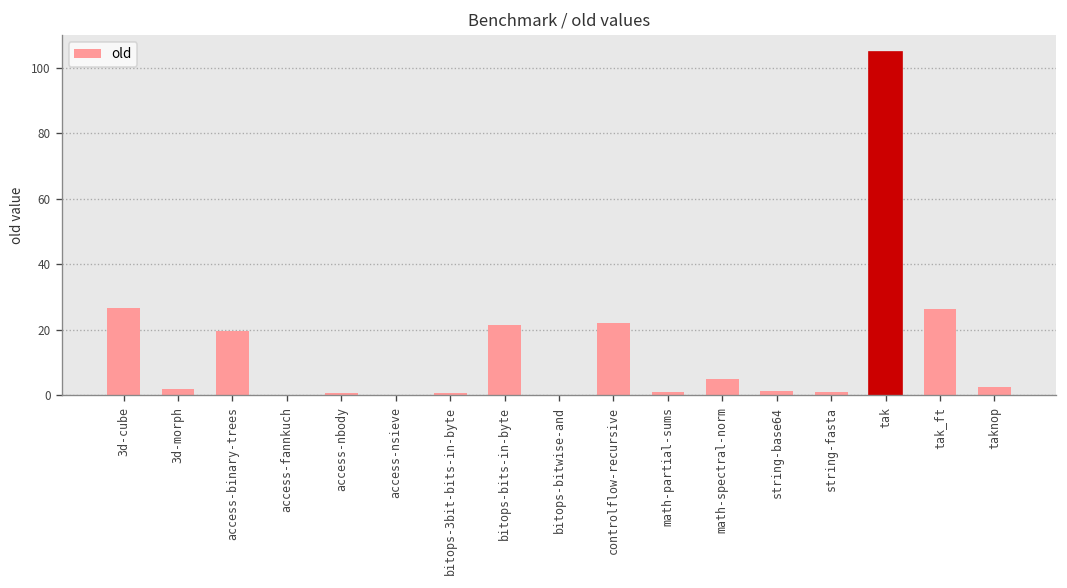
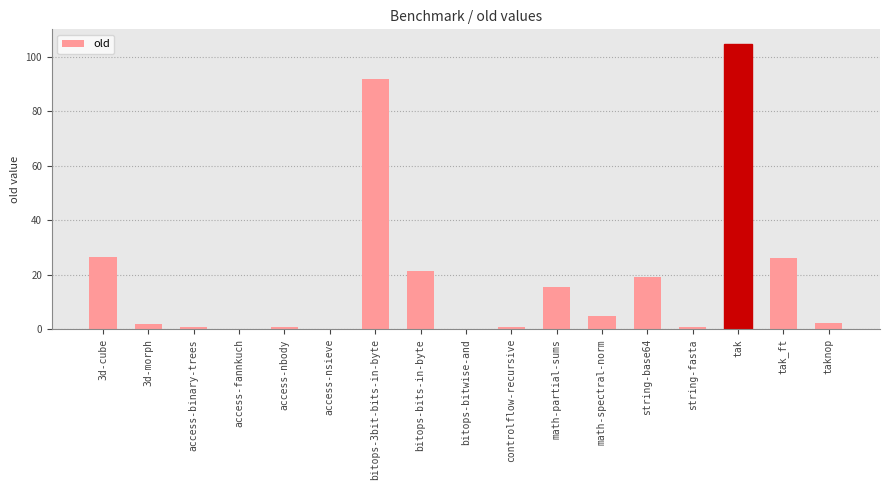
  {
    "3d-cube": 27,
    "3d-morph": 2,
-   "access-binary-trees": 19,
+   "access-binary-trees": 1,
    "access-fannkuch": 0,
    "access-nsieve": 0,
-   "bitops-3bit-bits-in-byte": 1,
+   "bitops-3bit-bits-in-byte": 92,
    "bitops-bits-in-byte": 21,
    "bitops-bitwise-and": 0,
-   "controlflow-recursive": 22,
-   "math-partial-sums": 1,
+   "controlflow-recursive": 1,
+   "math-partial-sums": 15,
    "math-spectral-norm": 5,
-   "string-base64": 1,
+   "string-base64": 19,
    "tak": 105,
    "tak_ft": 26,
    "taknop": 2
  }
